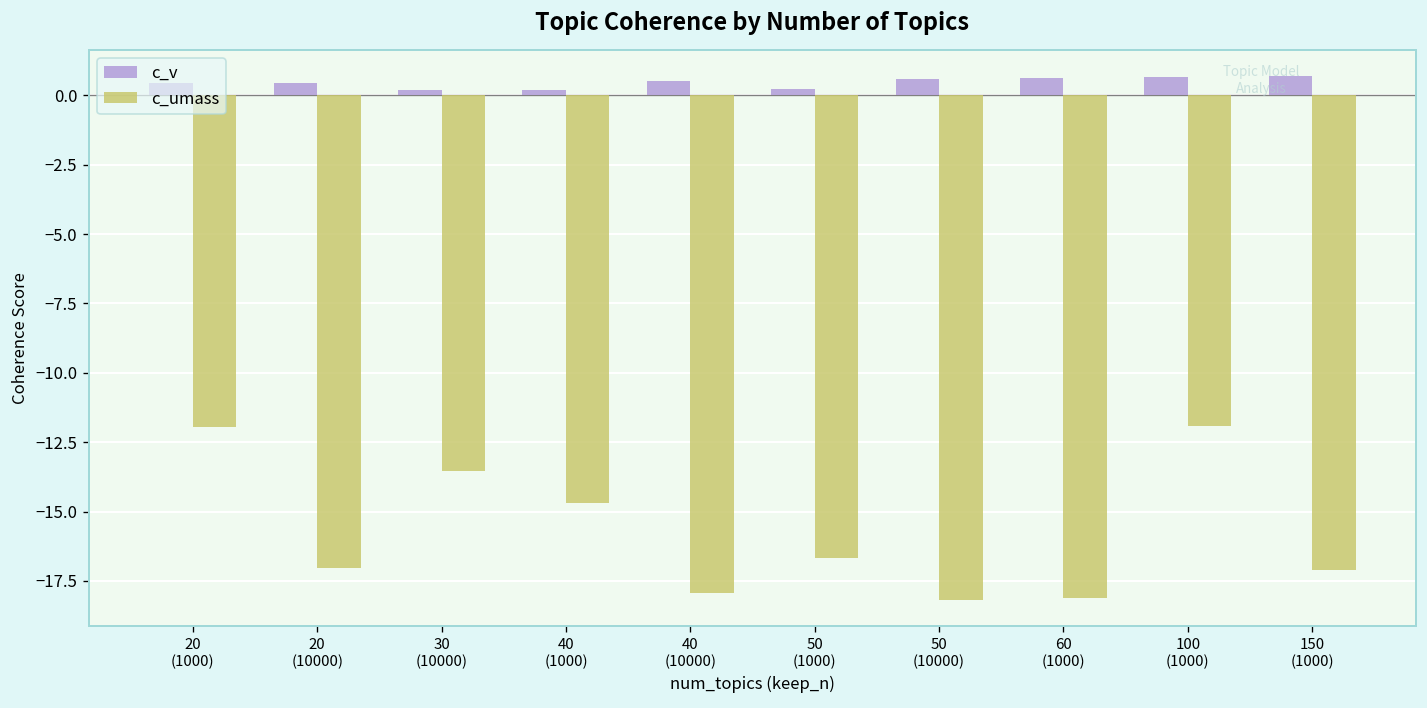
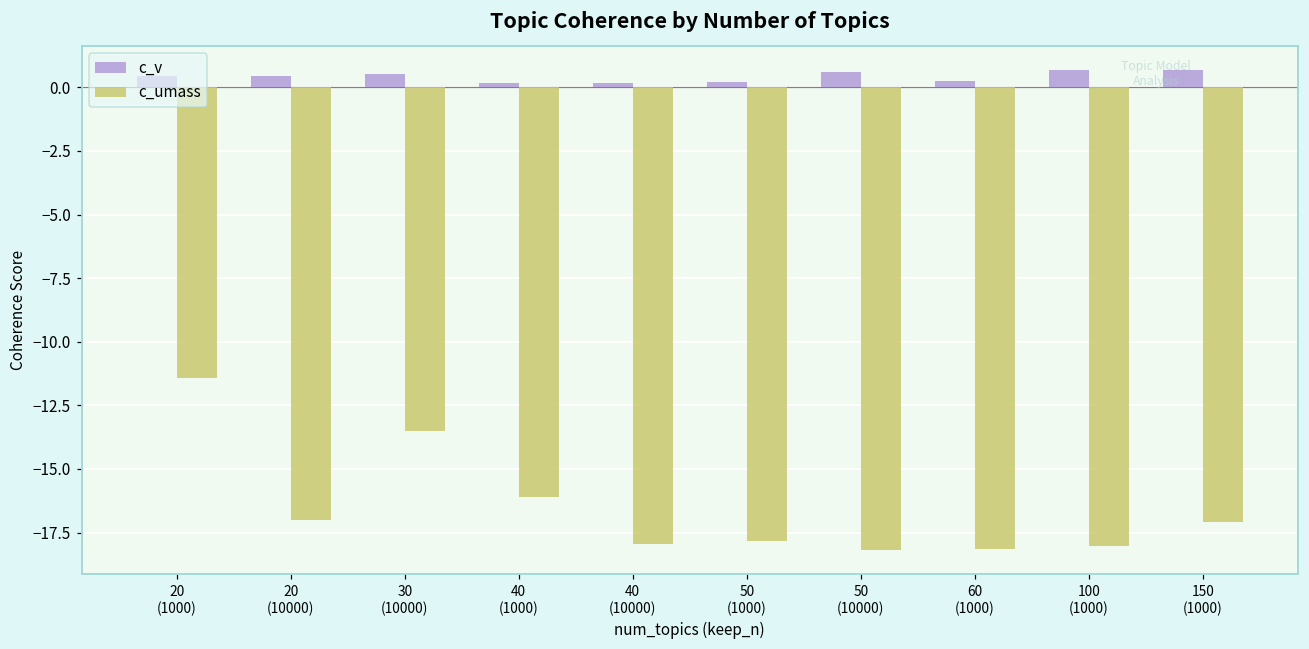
  {
    "c_v": {
      "20 (10000)": 0.4,
-     "30 (10000)": 0.2,
+     "30 (10000)": 0.5,
      "40 (1000)": 0.2,
-     "40 (10000)": 0.5,
+     "40 (10000)": 0.2,
      "50 (1000)": 0.2,
      "50 (10000)": 0.6,
-     "60 (1000)": 0.6,
+     "60 (1000)": 0.3,
      "100 (1000)": 0.7,
      "150 (1000)": 0.7
    },
    "c_umass": {
-     "20 (1000)": -11.9,
+     "20 (1000)": -11.4,
      "20 (10000)": -17.0,
      "30 (10000)": -13.5,
-     "40 (1000)": -14.7,
+     "40 (1000)": -16.1,
      "40 (10000)": -17.9,
-     "50 (1000)": -16.7,
+     "50 (1000)": -17.8,
      "50 (10000)": -18.2,
      "60 (1000)": -18.1,
-     "100 (1000)": -11.9,
+     "100 (1000)": -18.0,
      "150 (1000)": -17.1
    }
  }
